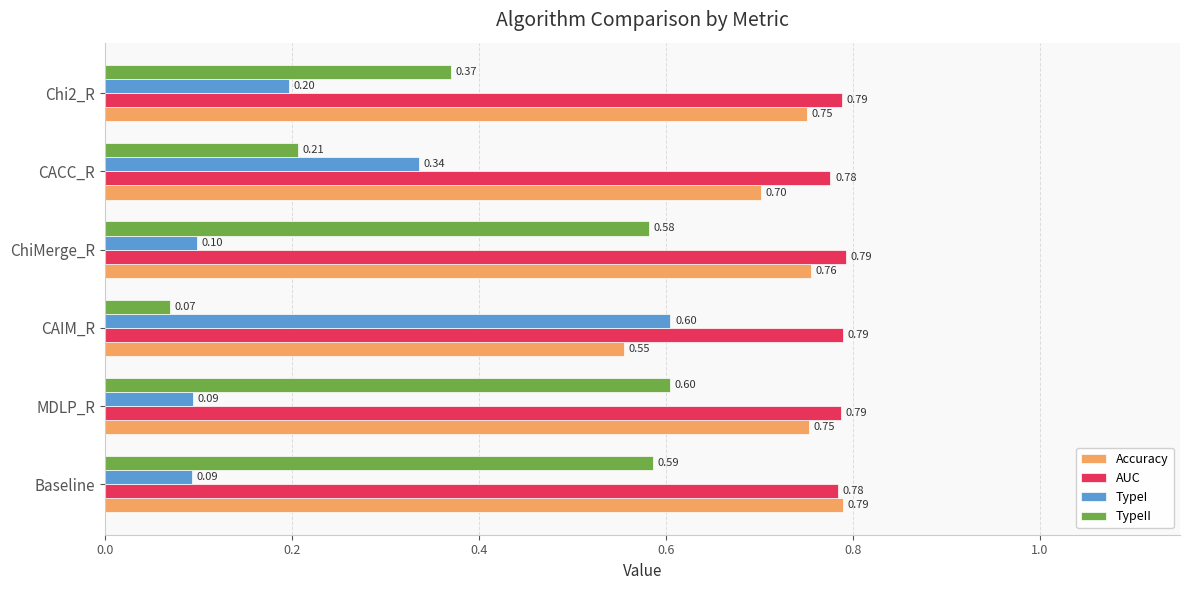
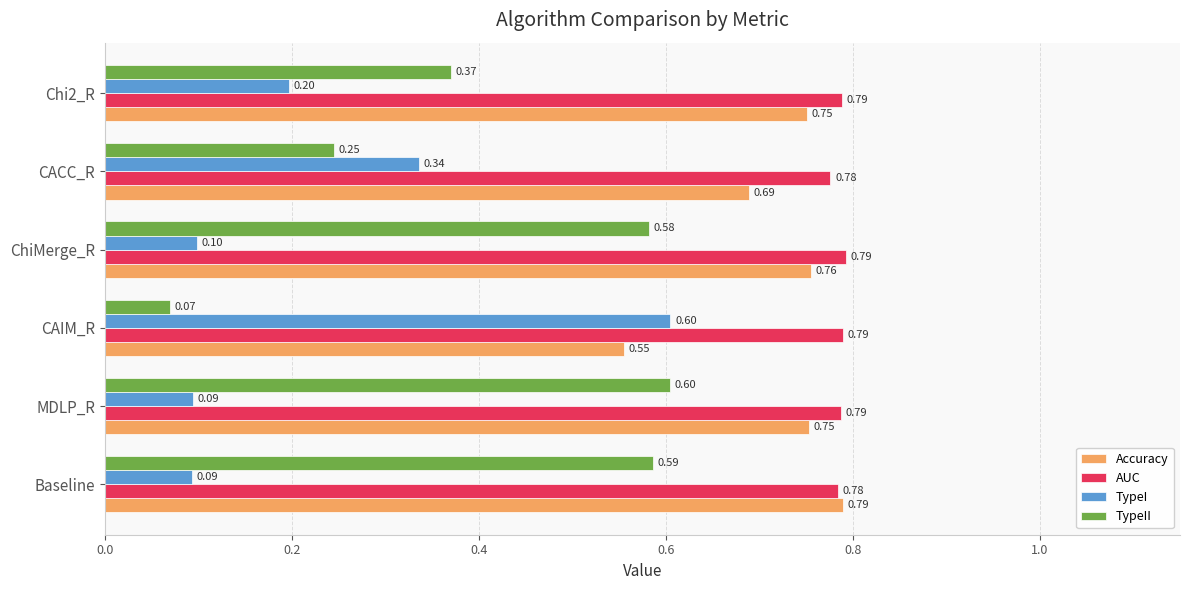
  {
    "Accuracy": {
      "Chi2_R": 0.75,
-     "CACC_R": 0.70,
+     "CACC_R": 0.69,
      "ChiMerge_R": 0.76,
      "CAIM_R": 0.55,
      "MDLP_R": 0.75,
      "Baseline": 0.79
    },
    "AUC": {
      "Chi2_R": 0.79,
      "CACC_R": 0.78,
      "ChiMerge_R": 0.79,
      "CAIM_R": 0.79,
      "MDLP_R": 0.79,
      "Baseline": 0.78
    },
    "TypeI": {
      "Chi2_R": 0.20,
      "CACC_R": 0.34,
      "ChiMerge_R": 0.10,
      "CAIM_R": 0.60,
      "MDLP_R": 0.09,
      "Baseline": 0.09
    },
    "TypeII": {
      "Chi2_R": 0.37,
-     "CACC_R": 0.21,
+     "CACC_R": 0.25,
      "ChiMerge_R": 0.58,
      "CAIM_R": 0.07,
      "MDLP_R": 0.60,
      "Baseline": 0.59
    }
  }
